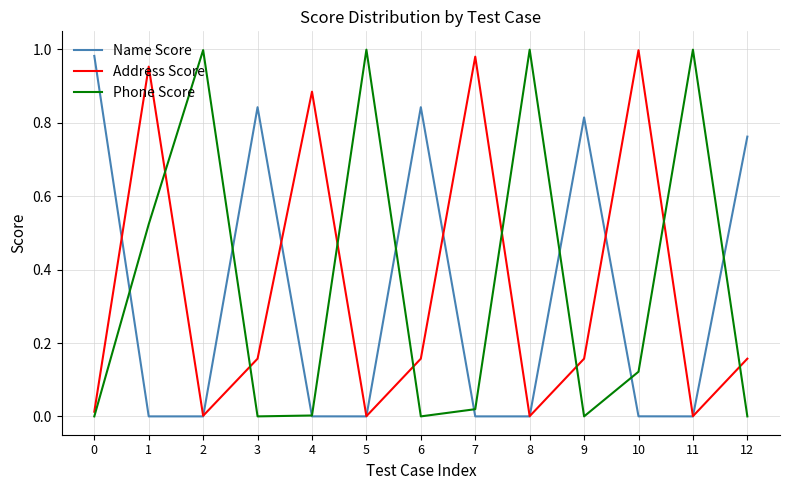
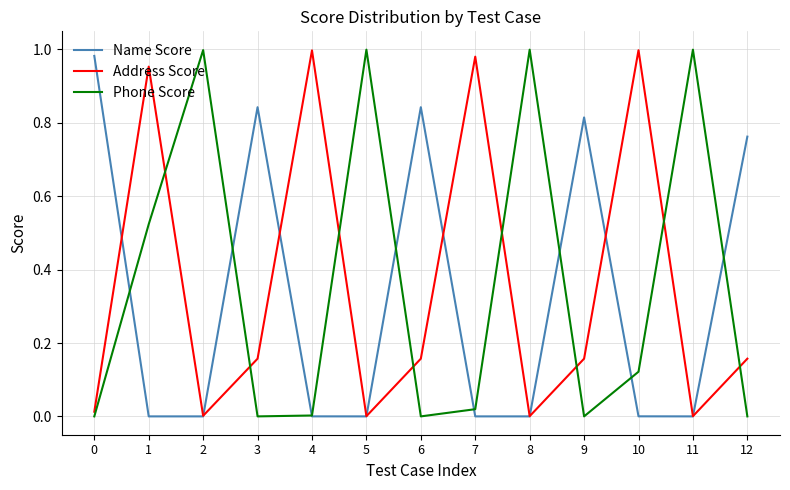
  {
    "Name Score": {
      "0": 0.98,
      "1": 0.00,
      "3": 0.84,
      "6": 0.84,
      "7": 0.00,
      "9": 0.81,
      "10": 0.00,
      "12": 0.76
    },
    "Address Score": {
      "0": 0.01,
      "1": 0.95,
      "3": 0.16,
-     "4": 0.89,
+     "4": 1.00,
      "6": 0.16,
      "7": 0.98,
      "9": 0.16,
      "10": 1.00,
      "12": 0.16
    },
    "Phone Score": {
      "0": 0.00,
      "1": 0.52,
      "2": 1.00,
      "3": 0.00,
      "5": 1.00,
      "6": 0.00,
      "7": 0.02,
      "8": 1.00,
      "9": 0.00,
      "10": 0.12,
      "11": 1.00,
      "12": 0.00
    }
  }
